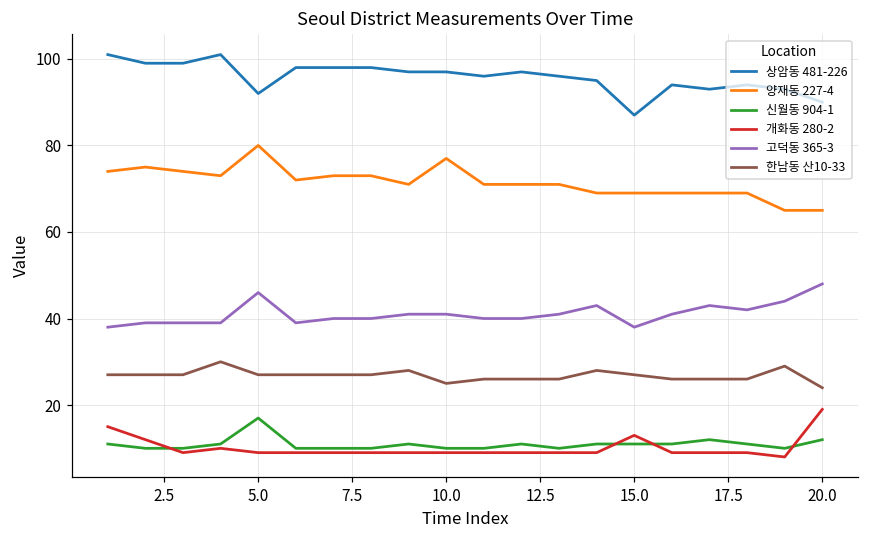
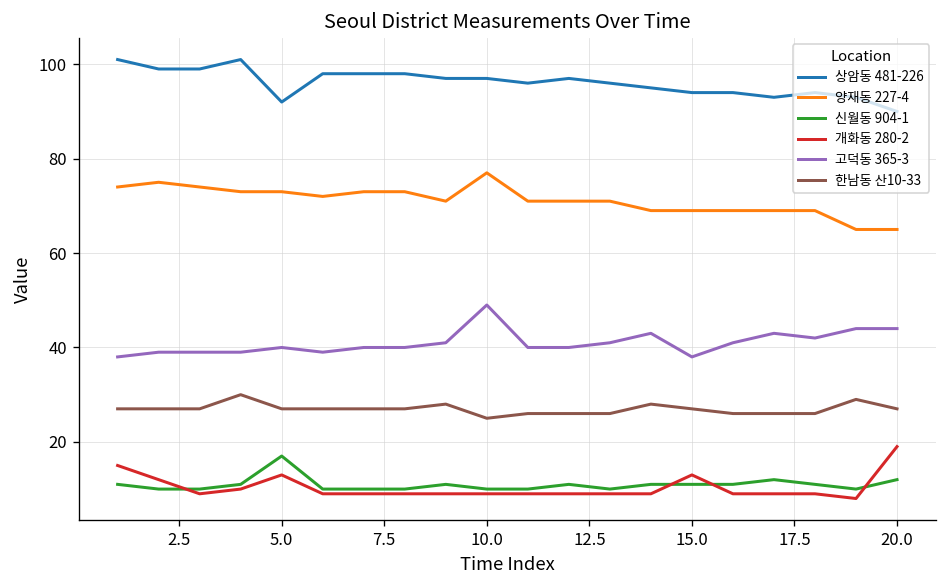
  {
    "상암동 481-226": {
      "5.0": 92,
      "10.0": 97,
-     "15.0": 87
+     "15.0": 94
    },
    "양재동 227-4": {
-     "5.0": 80,
+     "5.0": 73,
      "10.0": 77,
      "15.0": 69,
      "20.0": 65
    },
    "신월동 904-1": {
      "5.0": 17,
      "10.0": 10,
      "15.0": 11,
      "20.0": 12
    },
    "개화동 280-2": {
-     "5.0": 9,
+     "5.0": 13,
      "10.0": 9,
      "15.0": 13,
      "20.0": 19
    },
    "고덕동 365-3": {
-     "5.0": 46,
-     "10.0": 41,
+     "5.0": 40,
+     "10.0": 49,
      "15.0": 38,
-     "20.0": 48
+     "20.0": 44
    },
    "한남동 산10-33": {
      "5.0": 27,
      "10.0": 25,
      "15.0": 27,
-     "20.0": 24
+     "20.0": 27
    }
  }
